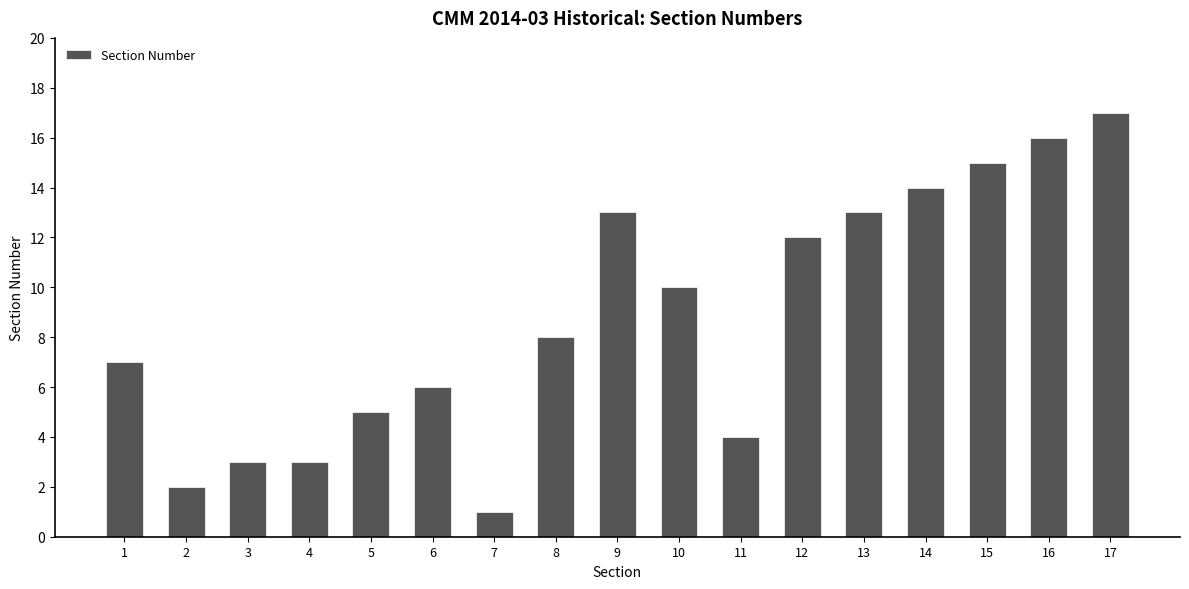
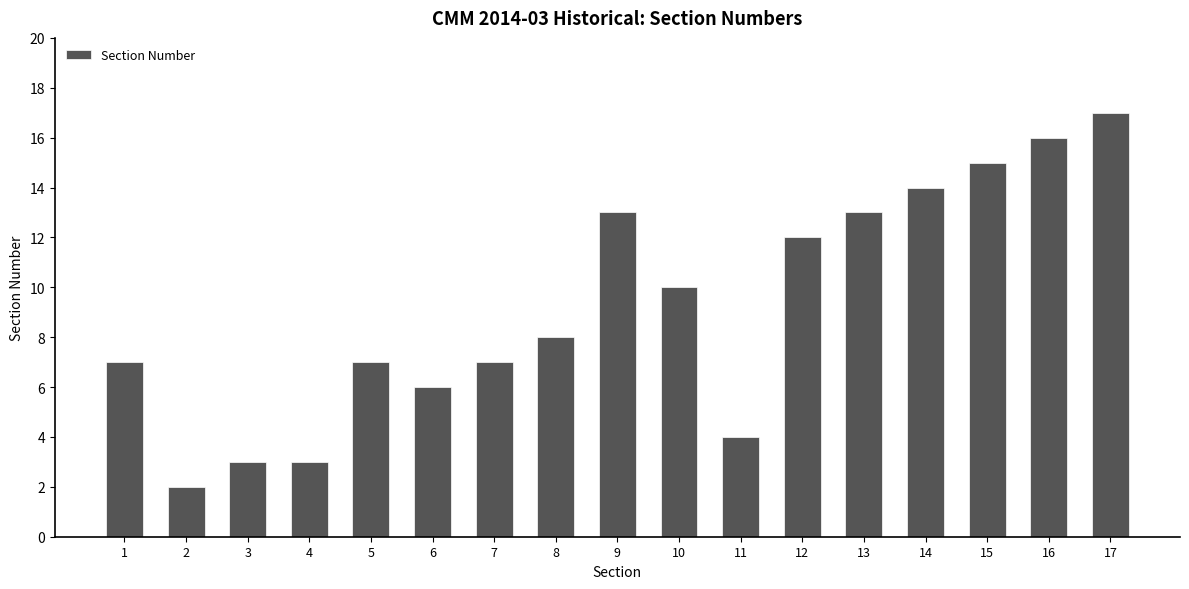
  {
    "1": 7,
    "2": 2,
    "3": 3,
    "4": 3,
-   "5": 5,
+   "5": 7,
    "6": 6,
-   "7": 1,
+   "7": 7,
    "8": 8,
    "9": 13,
    "10": 10,
    "11": 4,
    "12": 12,
    "13": 13,
    "14": 14,
    "15": 15,
    "16": 16,
    "17": 17
  }
